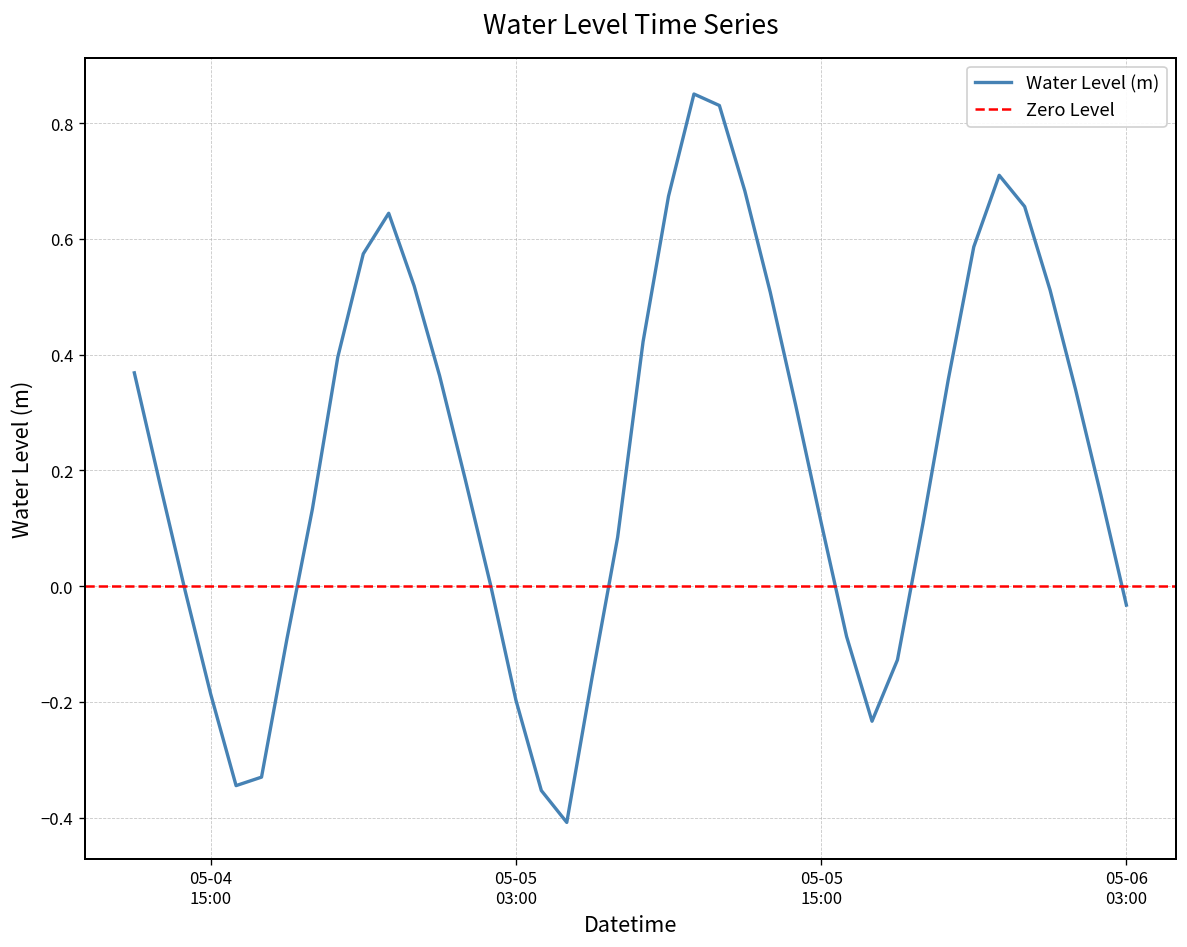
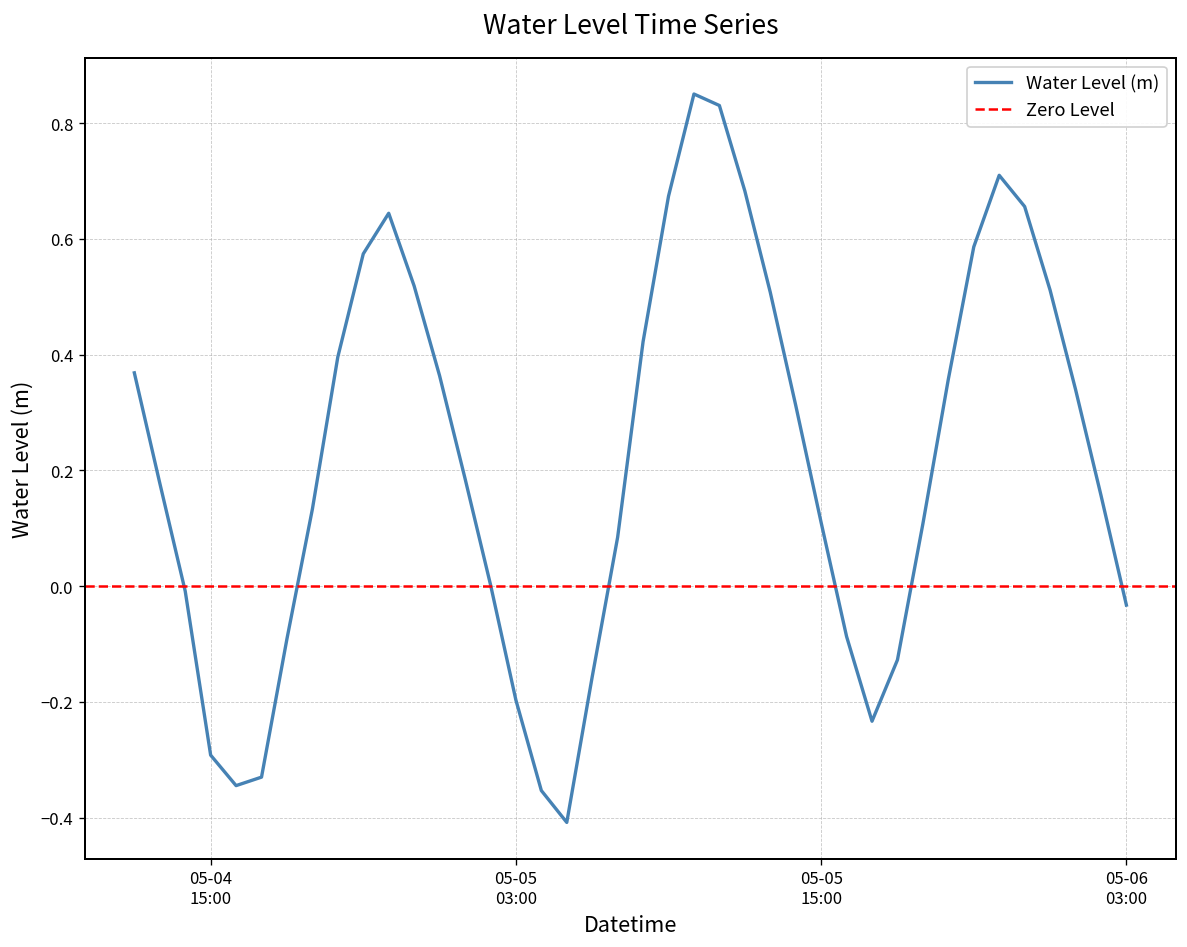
  {
-   "05-04 15:00": -0.19,
+   "05-04 15:00": -0.29,
    "05-05 03:00": -0.20,
    "05-05 15:00": 0.11,
    "05-06 03:00": -0.03
  }
